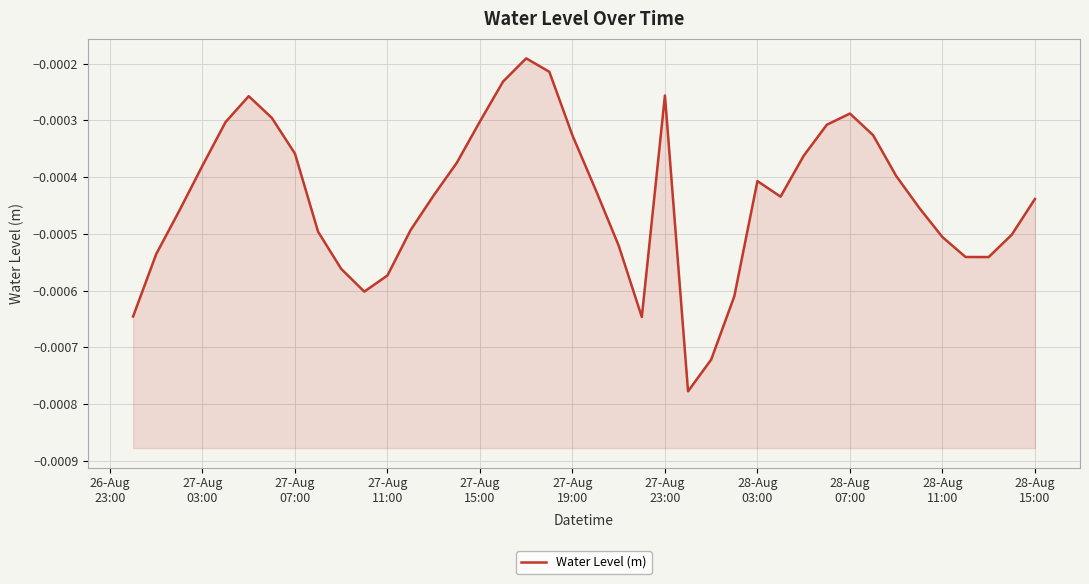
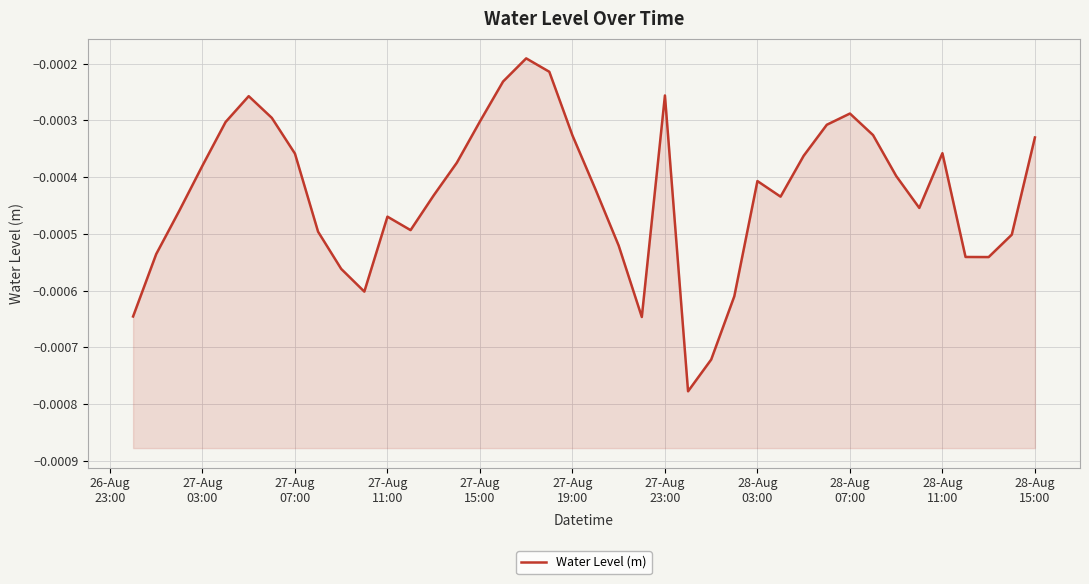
  {
    "27-Aug 03:00": -0.00038,
    "27-Aug 07:00": -0.00036,
-   "27-Aug 11:00": -0.00057,
+   "27-Aug 11:00": -0.00047,
    "27-Aug 15:00": -0.00030,
    "27-Aug 19:00": -0.00033,
    "27-Aug 23:00": -0.00026,
    "28-Aug 03:00": -0.00041,
    "28-Aug 07:00": -0.00029,
-   "28-Aug 11:00": -0.00051,
-   "28-Aug 15:00": -0.00044
+   "28-Aug 11:00": -0.00036,
+   "28-Aug 15:00": -0.00033
  }
